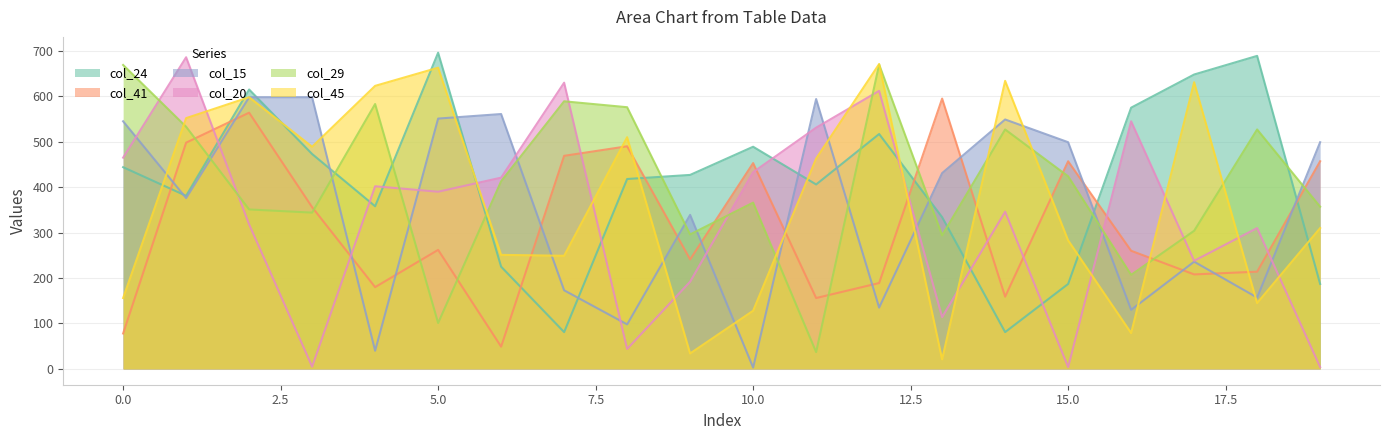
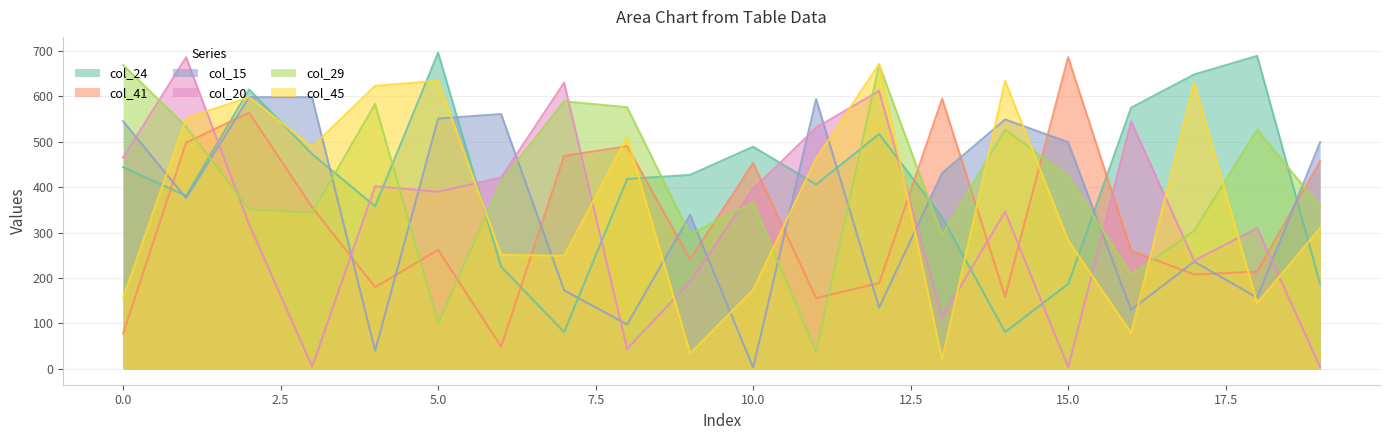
  {
    "col_41": {
      "0.0": 80,
      "5.0": 260,
      "10.0": 450,
-     "15.0": 460
+     "15.0": 690
    },
    "col_20": {
      "0.0": 470,
      "5.0": 390,
-     "10.0": 430,
+     "10.0": 400,
      "15.0": 0
    },
    "col_29": {
      "0.0": 670,
      "5.0": 100,
      "10.0": 370,
      "15.0": 420
    },
    "col_45": {
      "0.0": 160,
-     "5.0": 660,
-     "10.0": 130,
+     "5.0": 630,
+     "10.0": 170,
      "15.0": 280
    }
  }
